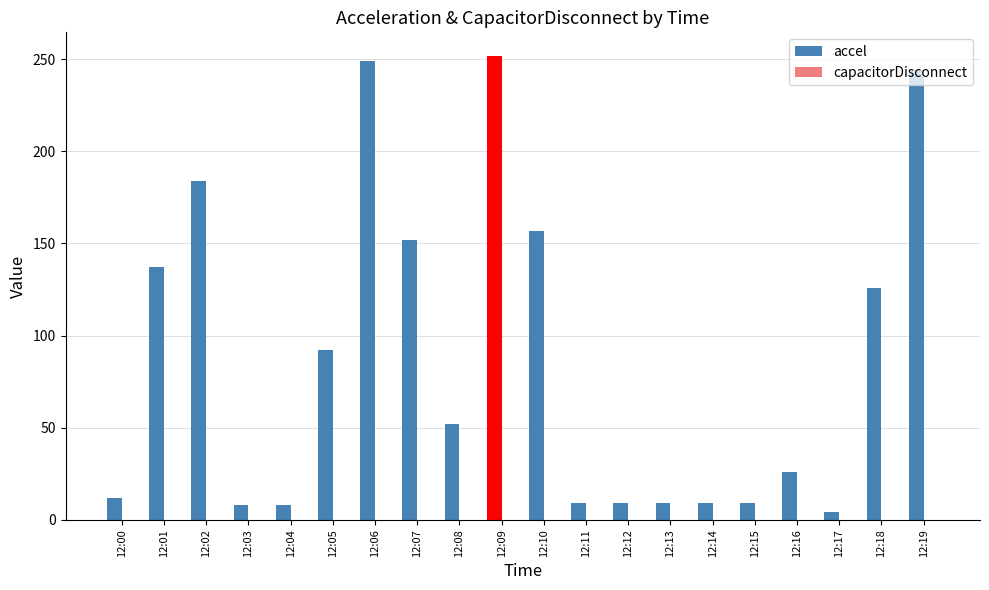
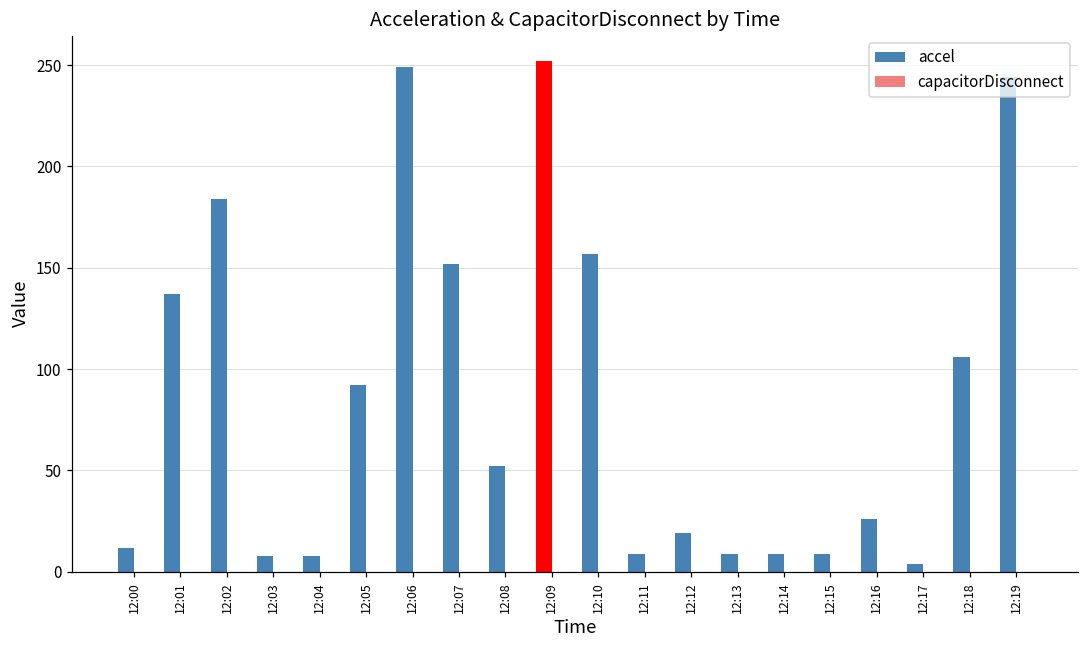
  {
    "accel": {
      "12:00": 12,
      "12:01": 137,
      "12:02": 184,
      "12:03": 8,
      "12:04": 8,
      "12:05": 92,
      "12:06": 249,
      "12:07": 152,
      "12:08": 52,
      "12:09": 252,
      "12:10": 157,
      "12:11": 9,
-     "12:12": 9,
+     "12:12": 19,
      "12:13": 9,
      "12:14": 9,
      "12:15": 9,
      "12:16": 26,
      "12:17": 4,
-     "12:18": 126
+     "12:18": 106
    },
    "capacitorDisconnect": {
      "12:00": 0,
      "12:01": 0,
      "12:02": 0,
      "12:03": 0,
      "12:04": 0,
      "12:05": 0,
      "12:06": 0,
      "12:07": 0,
      "12:08": 0,
      "12:09": 0,
      "12:10": 0,
      "12:11": 0,
      "12:12": 0,
      "12:13": 0,
      "12:14": 0,
      "12:15": 0,
      "12:16": 0,
      "12:17": 0,
      "12:18": 0,
      "12:19": 0
    }
  }
